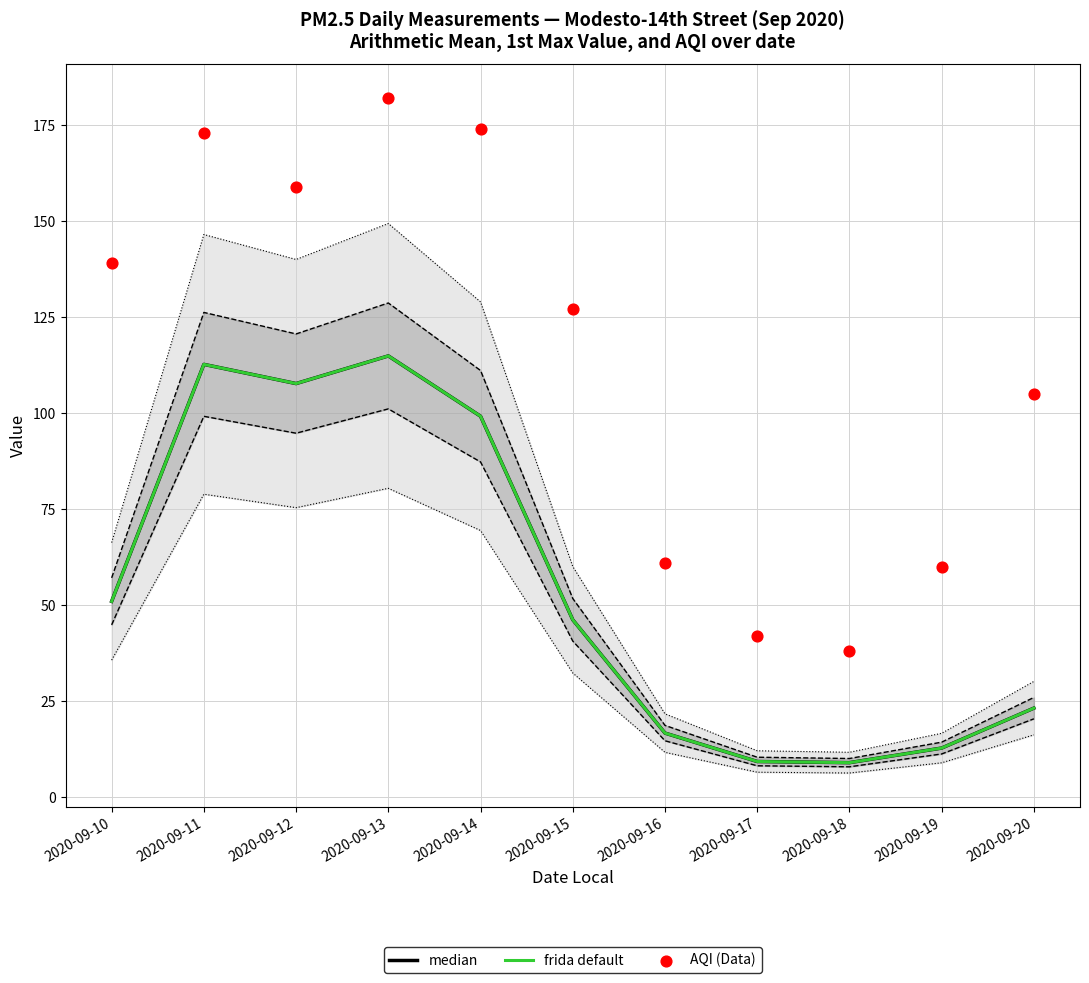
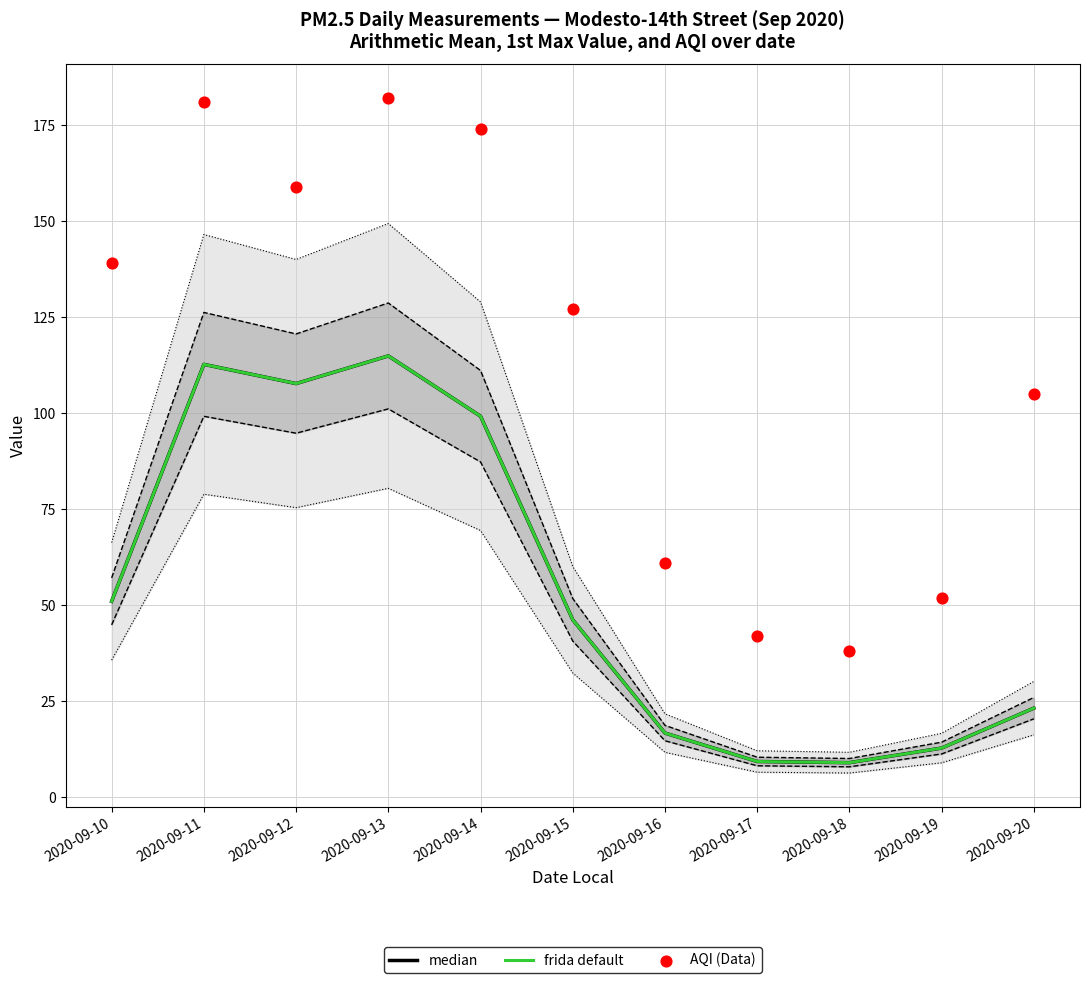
  {
    "AQI (Data)": {
-     "2020-09-11": 173,
-     "2020-09-19": 60
+     "2020-09-11": 181,
+     "2020-09-19": 52
    },
    "frida default": {
      "2020-09-10": 51,
      "2020-09-11": 113,
      "2020-09-12": 108,
      "2020-09-13": 115,
      "2020-09-14": 99,
      "2020-09-15": 46,
      "2020-09-16": 17,
      "2020-09-17": 9,
      "2020-09-18": 9,
      "2020-09-19": 13,
      "2020-09-20": 23
    }
  }
